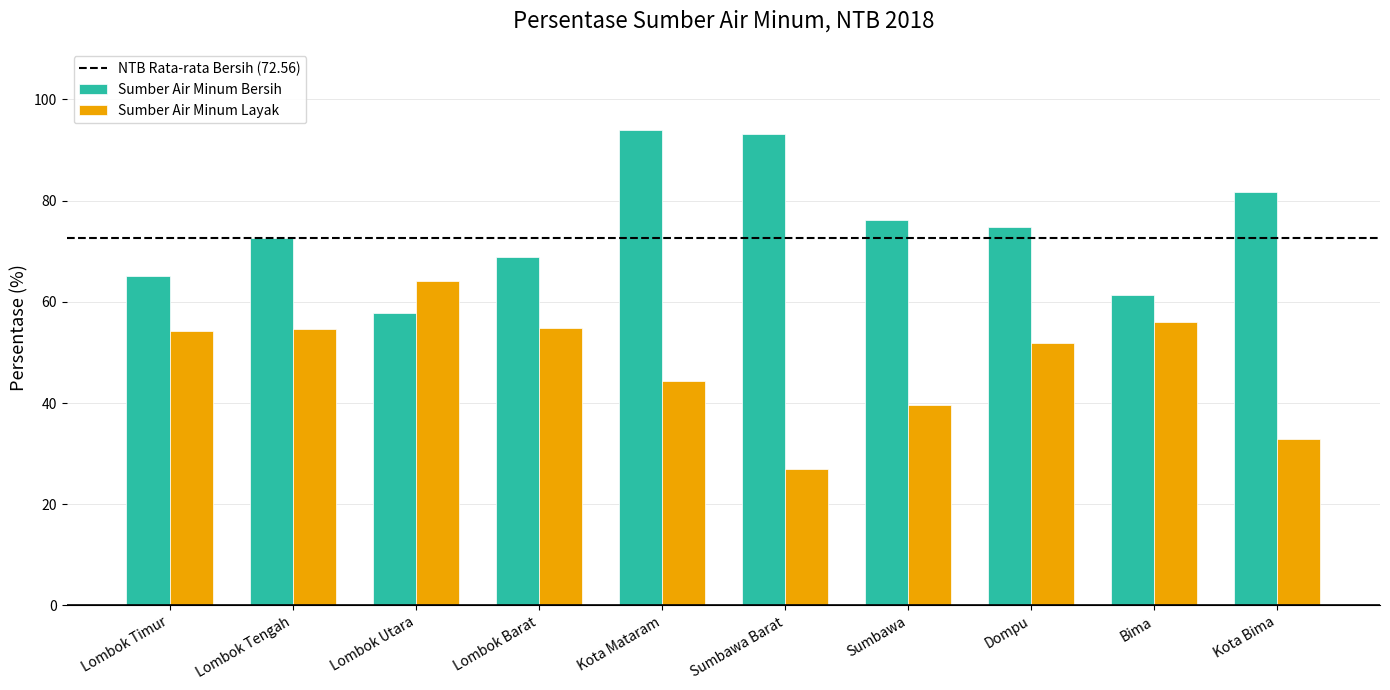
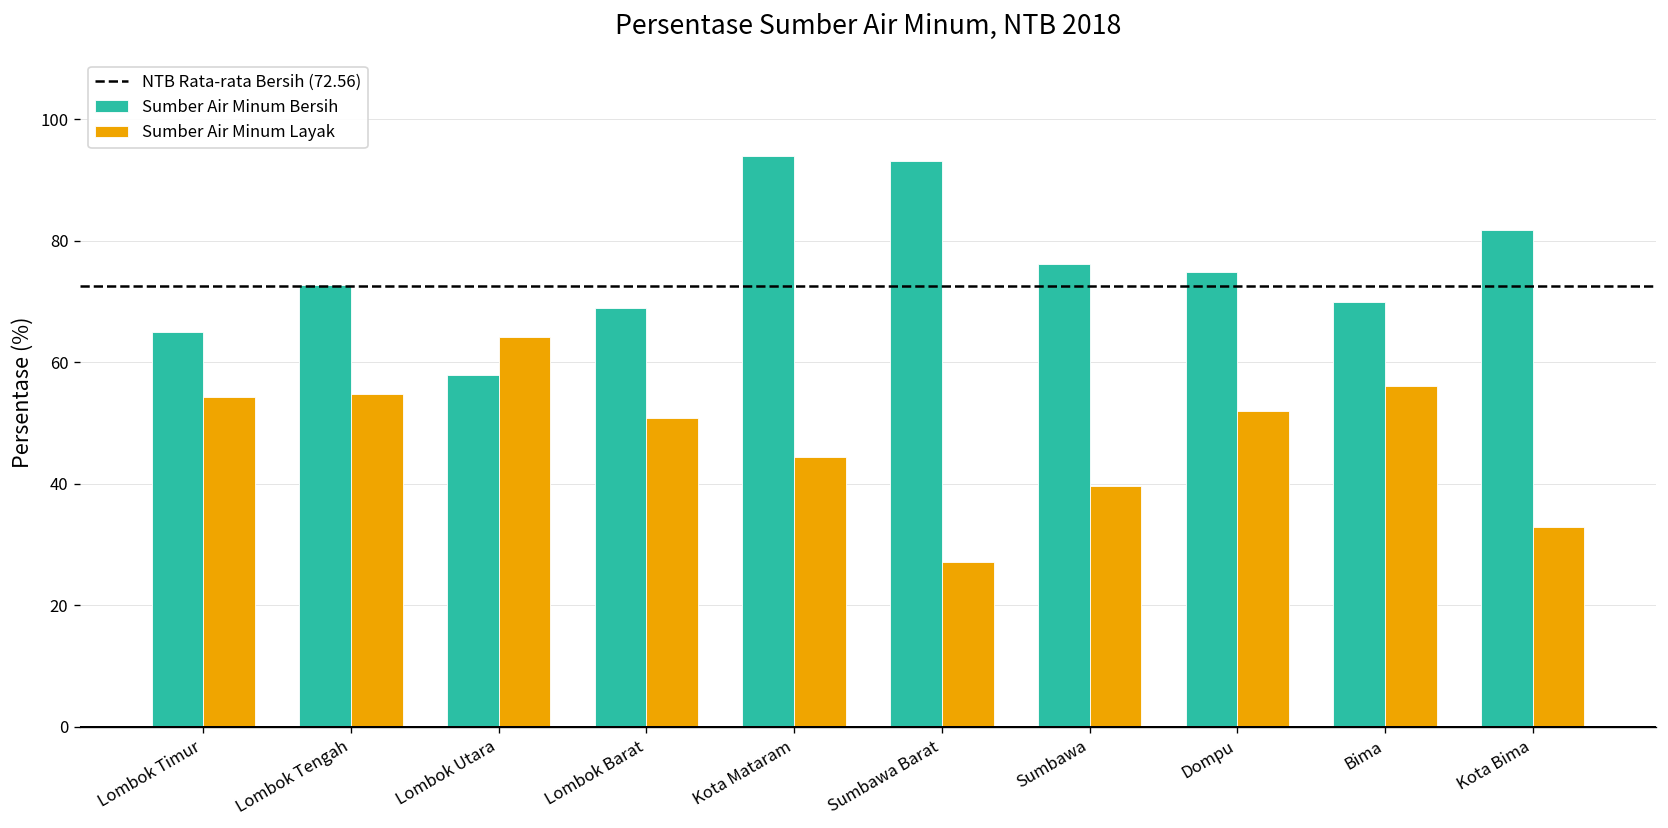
  {
    "Sumber Air Minum Bersih": {
      "Lombok Timur": 65,
      "Lombok Tengah": 73,
      "Lombok Utara": 58,
      "Lombok Barat": 69,
      "Kota Mataram": 94,
      "Sumbawa Barat": 93,
      "Sumbawa": 76,
      "Dompu": 75,
-     "Bima": 61,
+     "Bima": 70,
      "Kota Bima": 82
    },
    "Sumber Air Minum Layak": {
      "Lombok Timur": 54,
      "Lombok Tengah": 55,
      "Lombok Utara": 64,
-     "Lombok Barat": 55,
+     "Lombok Barat": 51,
      "Kota Mataram": 44,
      "Sumbawa Barat": 27,
      "Sumbawa": 40,
      "Dompu": 52,
      "Bima": 56,
      "Kota Bima": 33
    }
  }
